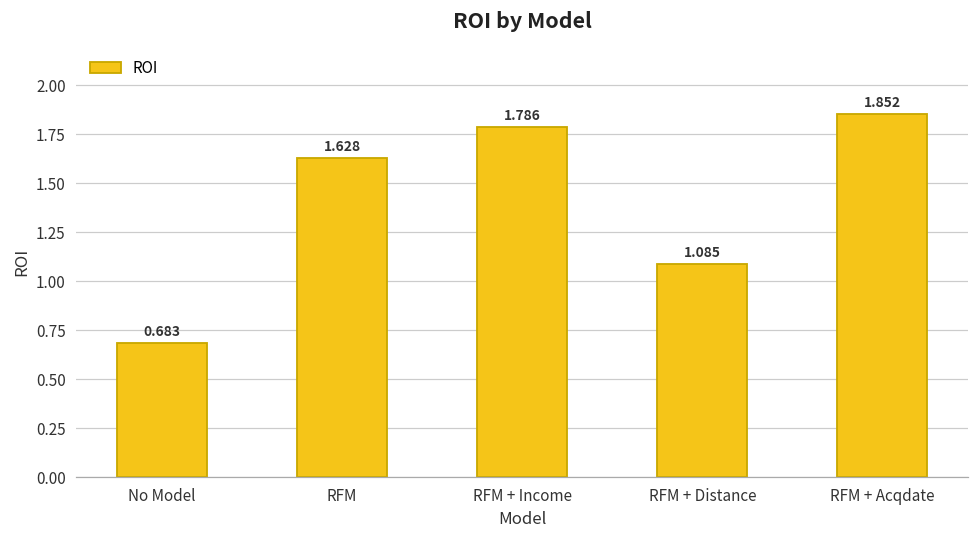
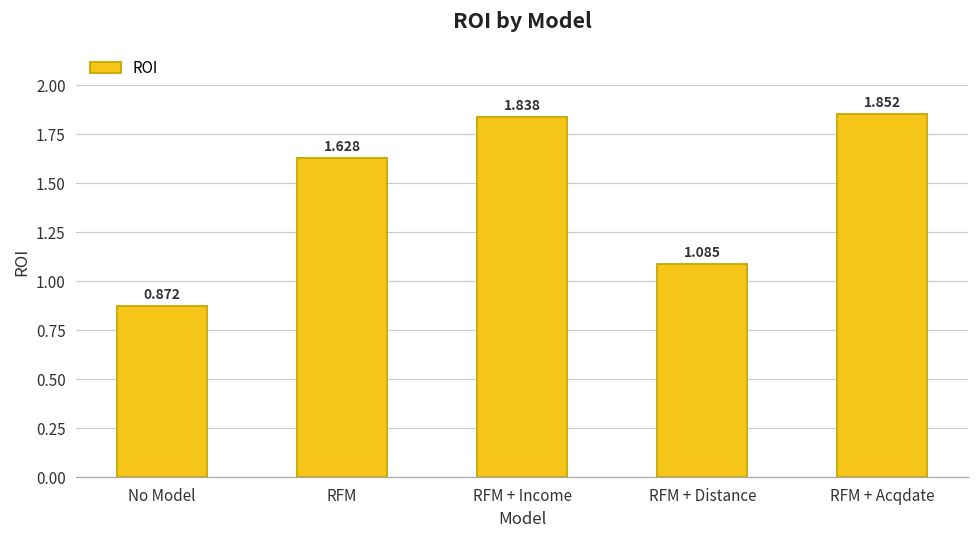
  {
-   "No Model": 0.683,
+   "No Model": 0.872,
    "RFM": 1.628,
-   "RFM + Income": 1.786,
+   "RFM + Income": 1.838,
    "RFM + Distance": 1.085,
    "RFM + Acqdate": 1.852
  }
